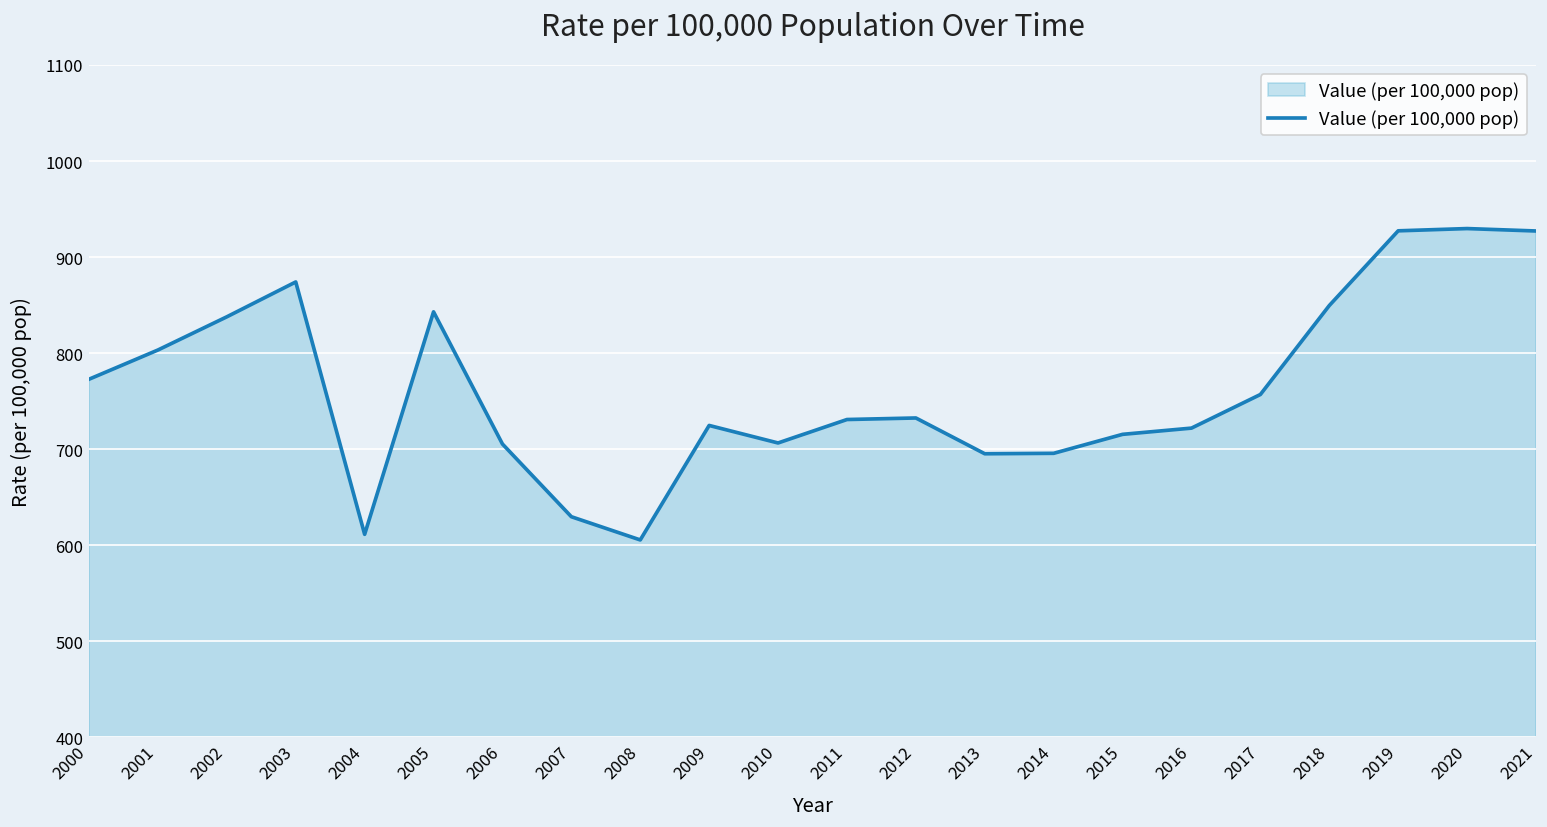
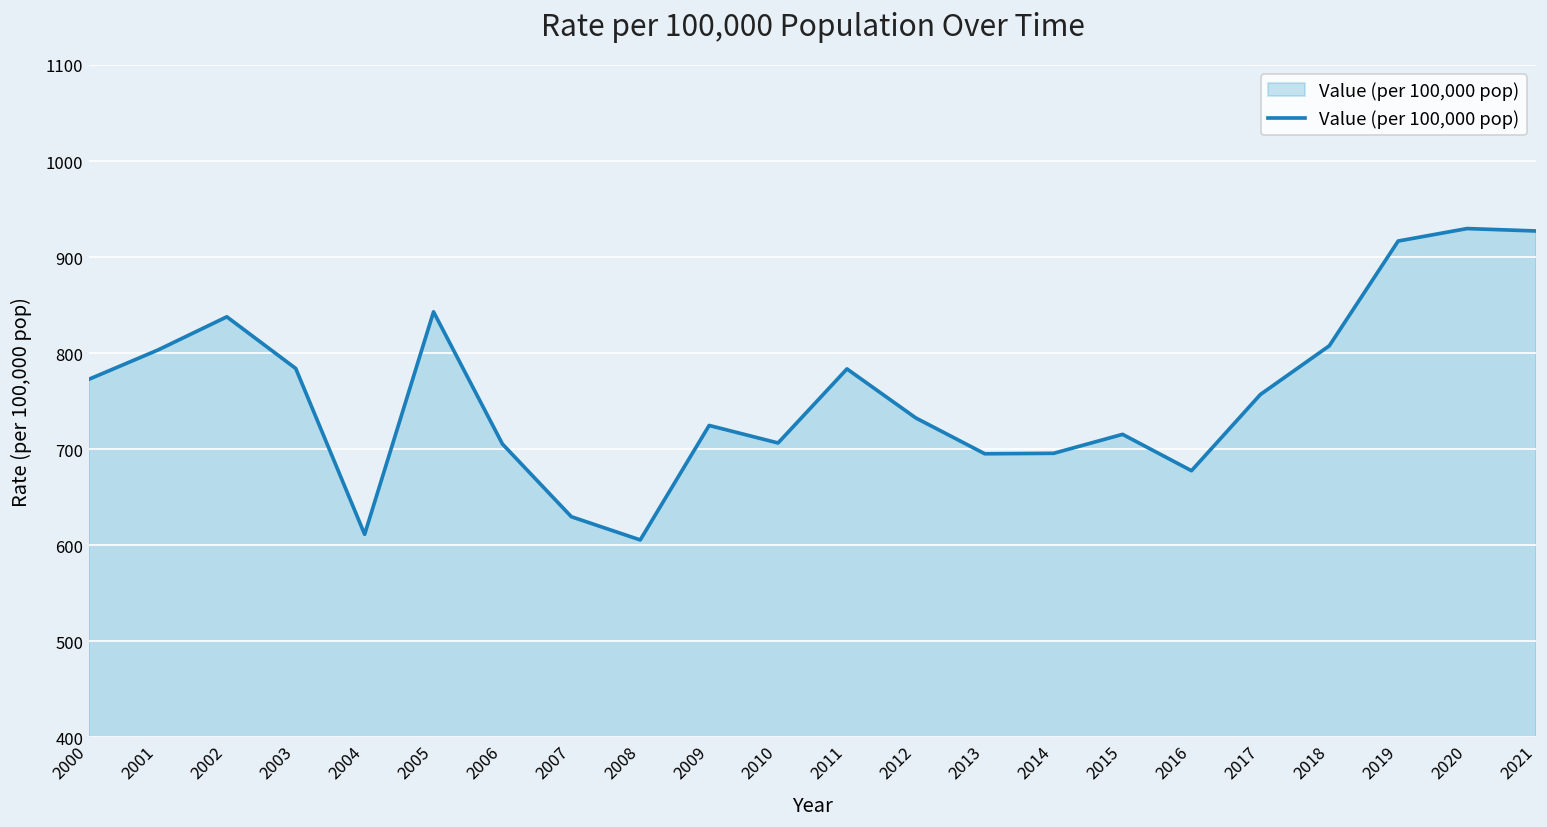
  {
    "2000": 770,
    "2001": 800,
    "2002": 840,
-   "2003": 870,
+   "2003": 780,
    "2004": 610,
    "2005": 840,
    "2006": 710,
    "2007": 630,
    "2008": 610,
    "2009": 720,
    "2010": 710,
-   "2011": 730,
+   "2011": 780,
    "2012": 730,
    "2013": 700,
    "2014": 700,
    "2015": 720,
-   "2016": 720,
+   "2016": 680,
    "2017": 760,
-   "2018": 850,
-   "2019": 930,
+   "2018": 810,
+   "2019": 920,
    "2020": 930,
    "2021": 930
  }
